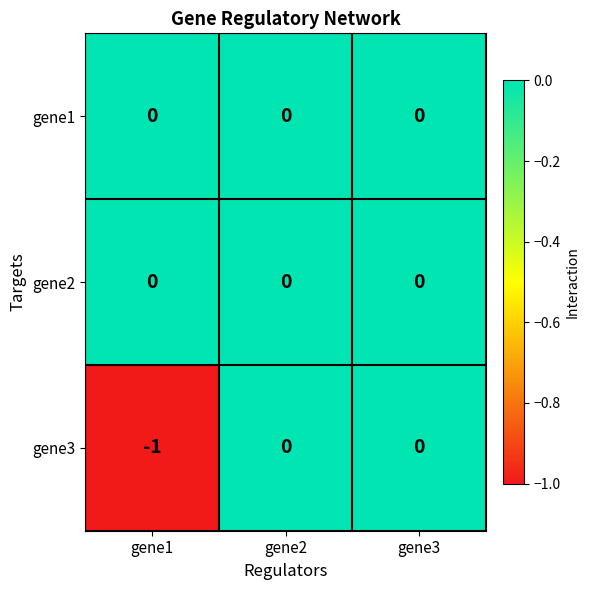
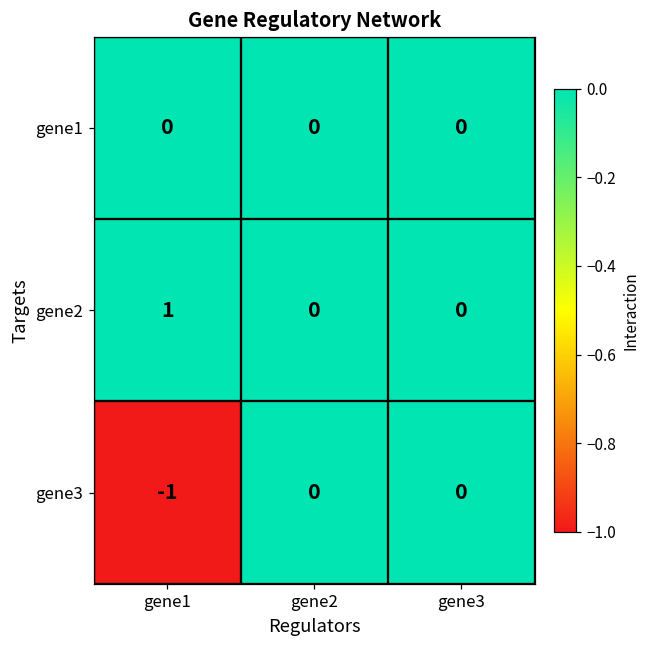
  {
    "gene1": {
      "gene1": 0,
      "gene2": 0,
      "gene3": 0
    },
    "gene2": {
-     "gene1": 0,
+     "gene1": 1,
      "gene2": 0,
      "gene3": 0
    },
    "gene3": {
      "gene1": -1,
      "gene2": 0,
      "gene3": 0
    }
  }
